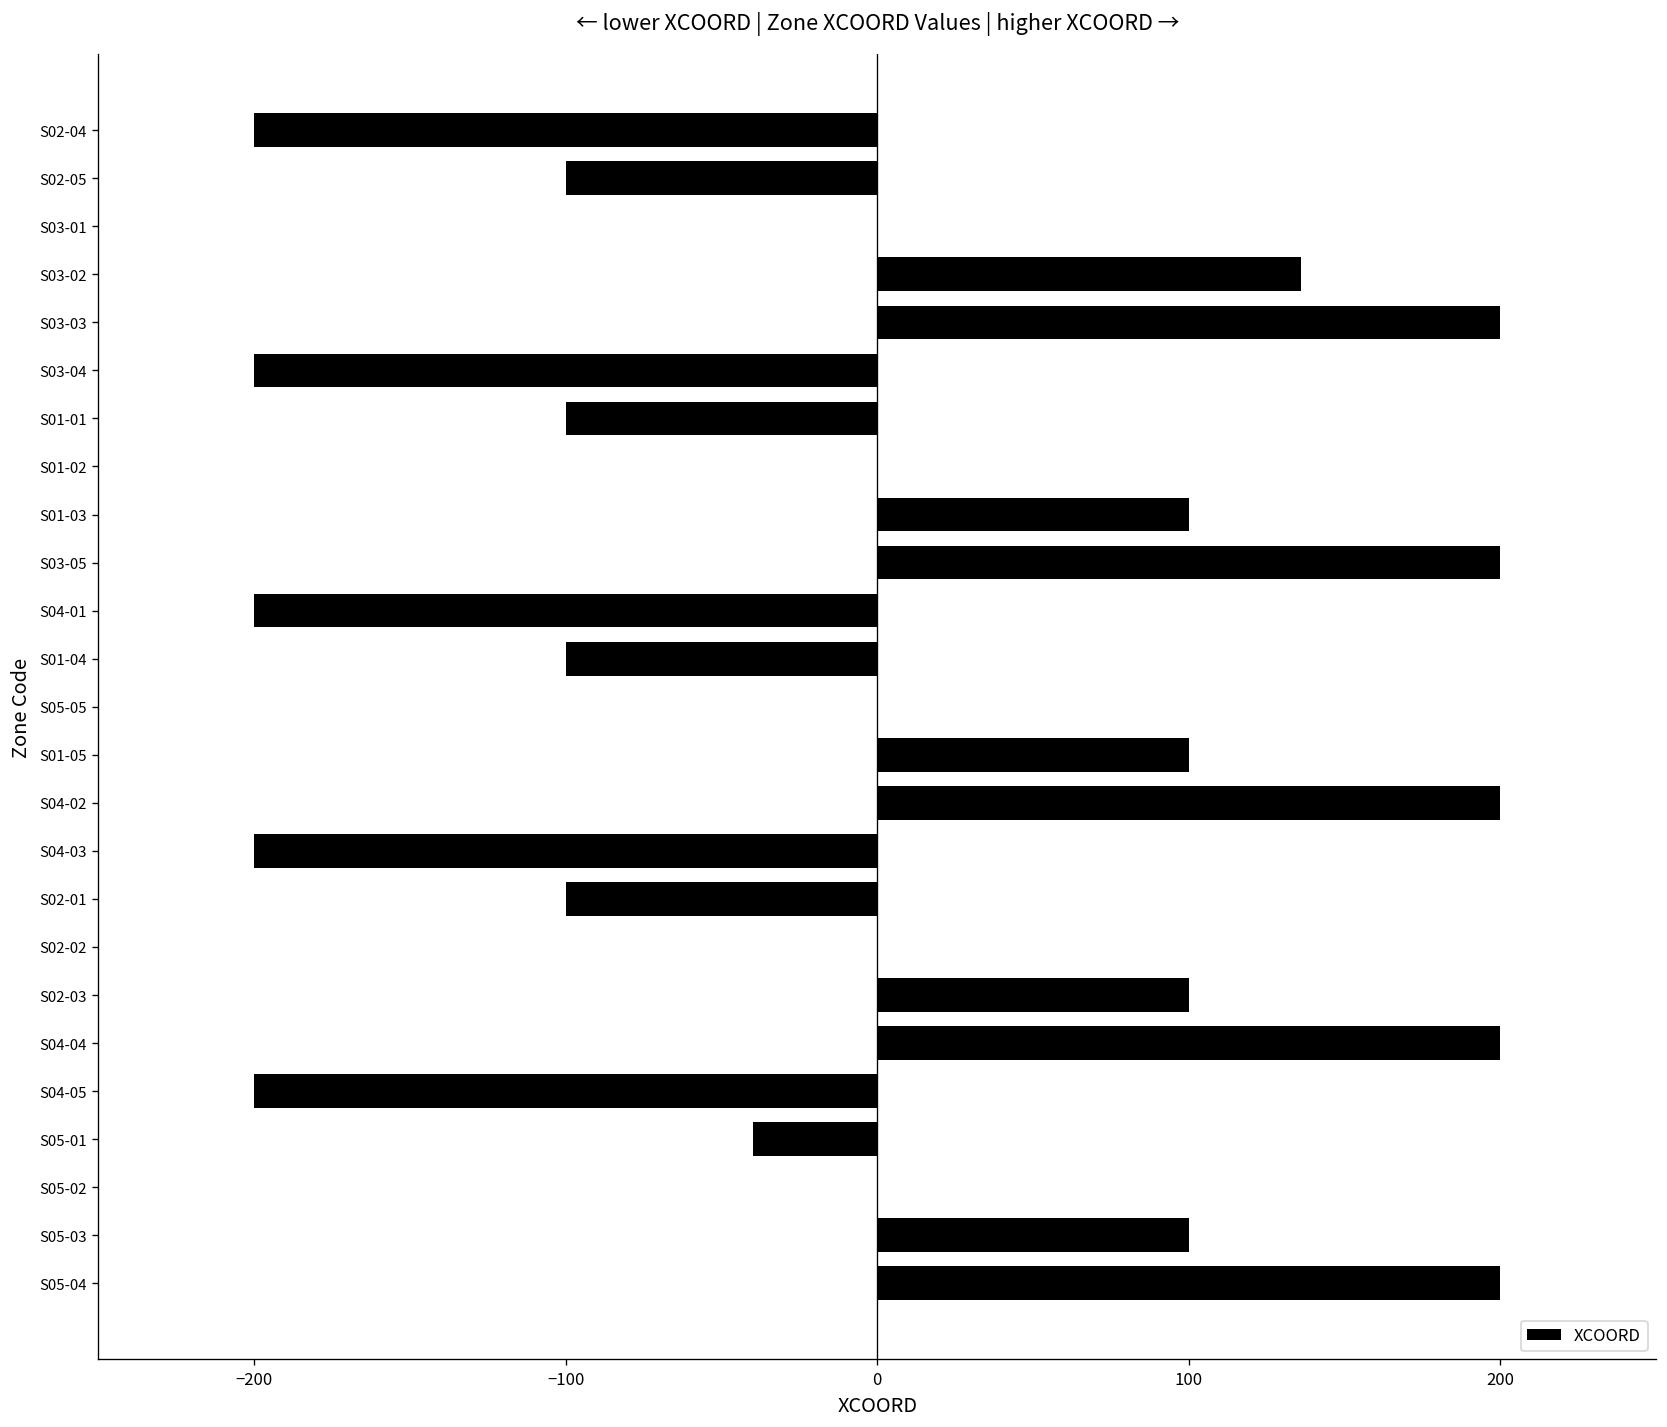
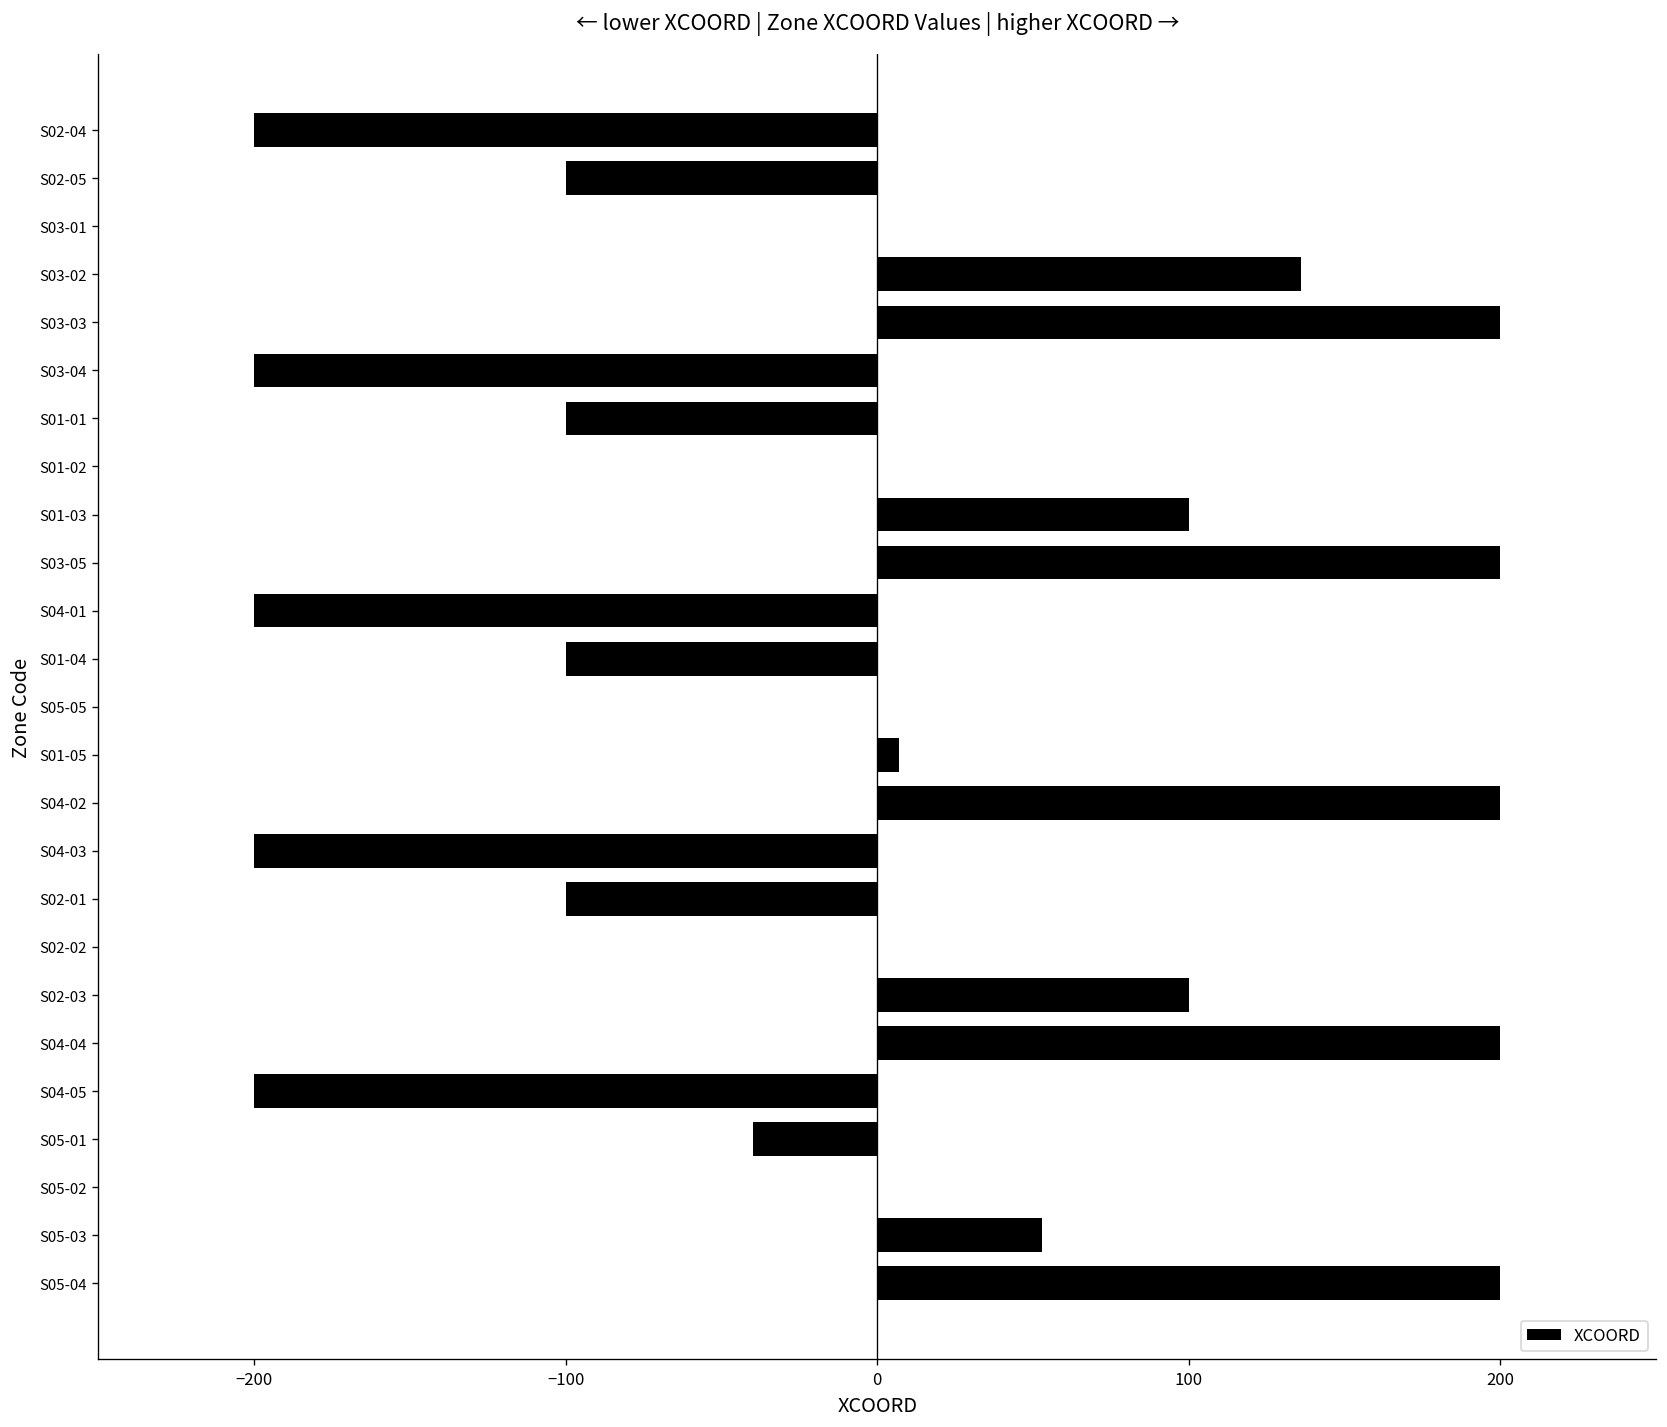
  {
    "S02-04": -200,
    "S02-05": -100,
    "S03-01": 0,
    "S03-02": 136,
    "S03-03": 200,
    "S03-04": -200,
    "S01-01": -100,
    "S01-02": 0,
    "S01-03": 100,
    "S03-05": 200,
    "S04-01": -200,
    "S01-04": -100,
    "S05-05": 0,
-   "S01-05": 100,
+   "S01-05": 7,
    "S04-02": 200,
    "S04-03": -200,
    "S02-01": -100,
    "S02-02": 0,
    "S02-03": 100,
    "S04-04": 200,
    "S04-05": -200,
    "S05-01": -40,
    "S05-02": 0,
-   "S05-03": 100,
+   "S05-03": 53,
    "S05-04": 200
  }
